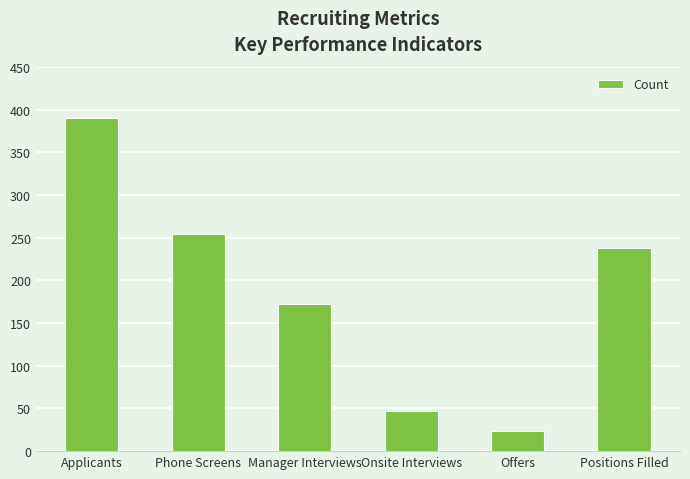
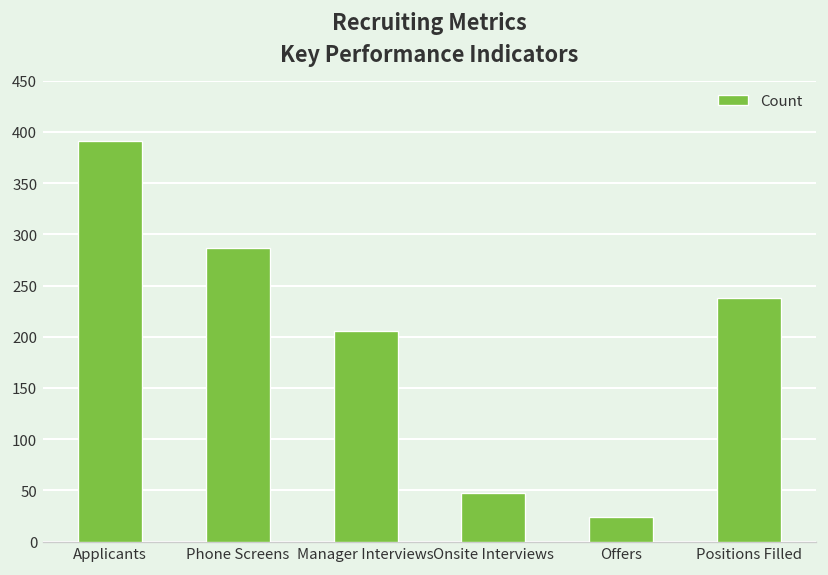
  {
    "Applicants": 390,
-   "Phone Screens": 250,
-   "Manager Interviews": 170,
+   "Phone Screens": 290,
+   "Manager Interviews": 210,
    "Onsite Interviews": 50,
    "Offers": 20,
    "Positions Filled": 240
  }
